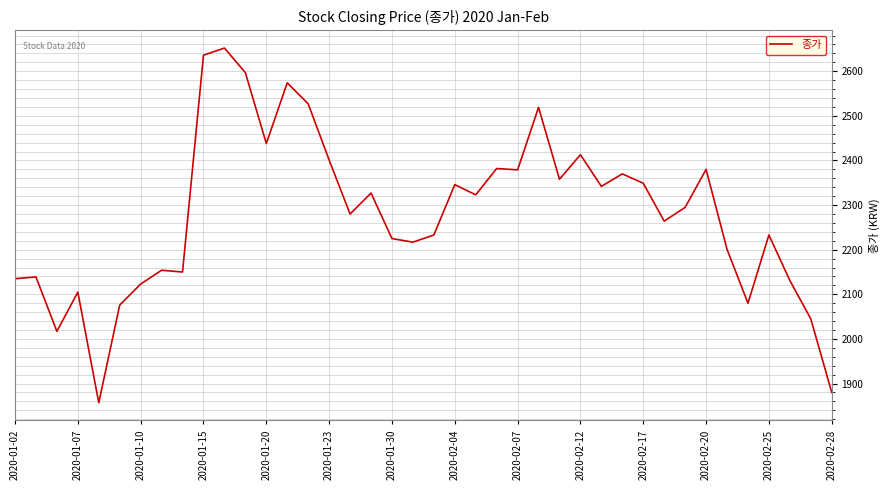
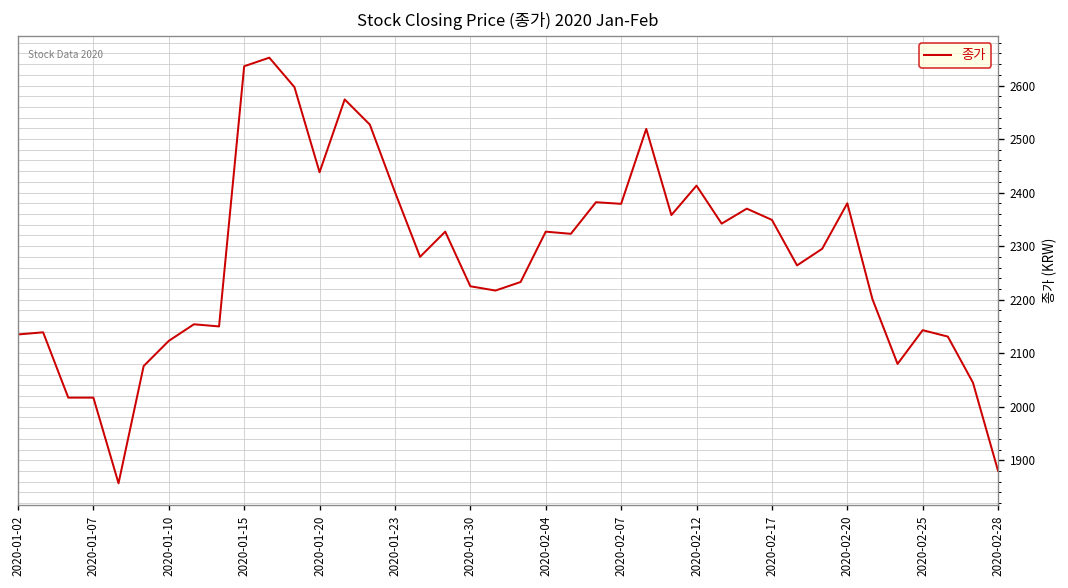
  {
    "2020-01-02": 2140,
-   "2020-01-07": 2110,
+   "2020-01-07": 2020,
    "2020-01-10": 2120,
    "2020-01-15": 2640,
    "2020-01-20": 2440,
    "2020-01-23": 2400,
    "2020-01-30": 2230,
-   "2020-02-04": 2350,
+   "2020-02-04": 2330,
    "2020-02-07": 2380,
    "2020-02-12": 2410,
    "2020-02-17": 2350,
    "2020-02-20": 2380,
-   "2020-02-25": 2230,
+   "2020-02-25": 2140,
    "2020-02-28": 1880
  }
